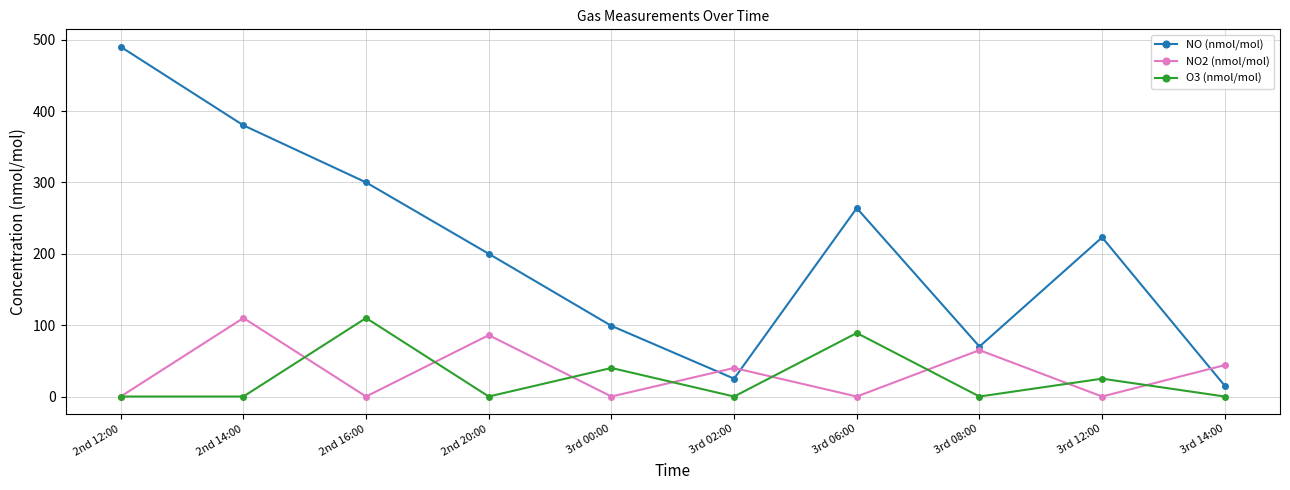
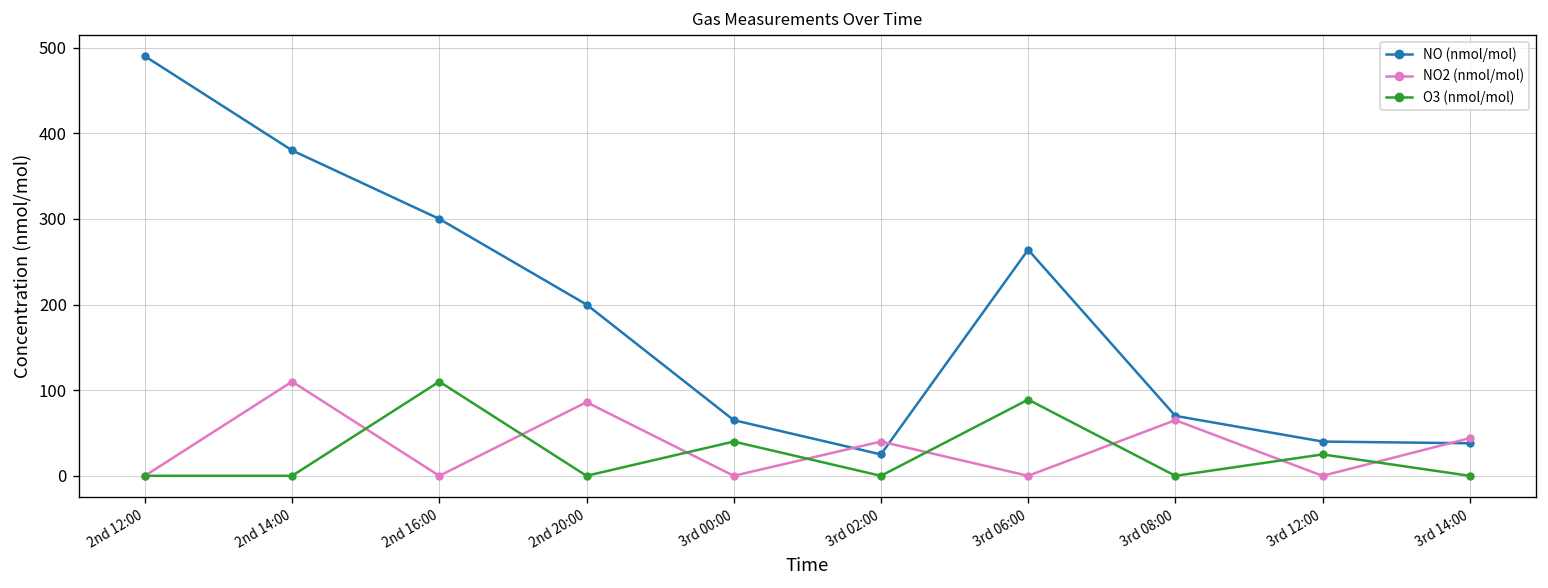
  {
    "NO (nmol/mol)": {
      "2nd 12:00": 490,
      "2nd 14:00": 380,
      "2nd 16:00": 300,
      "2nd 20:00": 200,
-     "3rd 00:00": 100,
+     "3rd 00:00": 70,
      "3rd 02:00": 30,
      "3rd 06:00": 260,
      "3rd 08:00": 70,
-     "3rd 12:00": 220,
-     "3rd 14:00": 20
+     "3rd 12:00": 40,
+     "3rd 14:00": 40
    },
    "NO2 (nmol/mol)": {
      "2nd 14:00": 110,
      "2nd 16:00": 0,
      "2nd 20:00": 90,
      "3rd 00:00": 0,
      "3rd 02:00": 40,
      "3rd 06:00": 0,
      "3rd 08:00": 70,
      "3rd 12:00": 0,
      "3rd 14:00": 40
    },
    "O3 (nmol/mol)": {
      "2nd 14:00": 0,
      "2nd 16:00": 110,
      "2nd 20:00": 0,
      "3rd 00:00": 40,
      "3rd 02:00": 0,
      "3rd 06:00": 90,
      "3rd 08:00": 0,
      "3rd 12:00": 30,
      "3rd 14:00": 0
    }
  }
